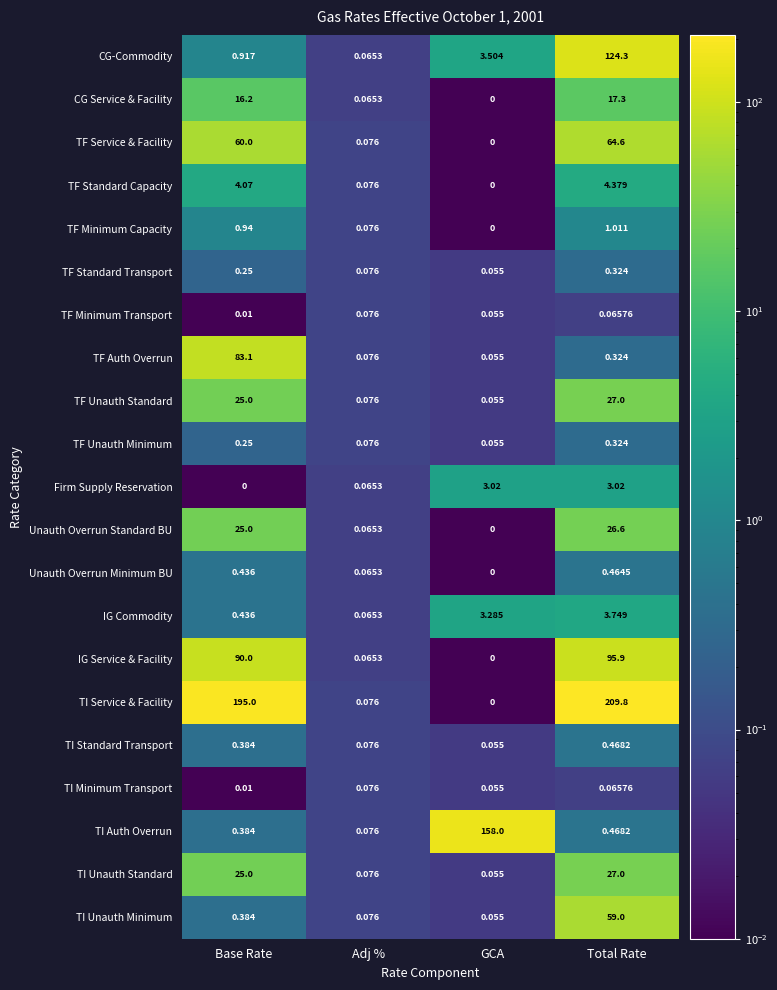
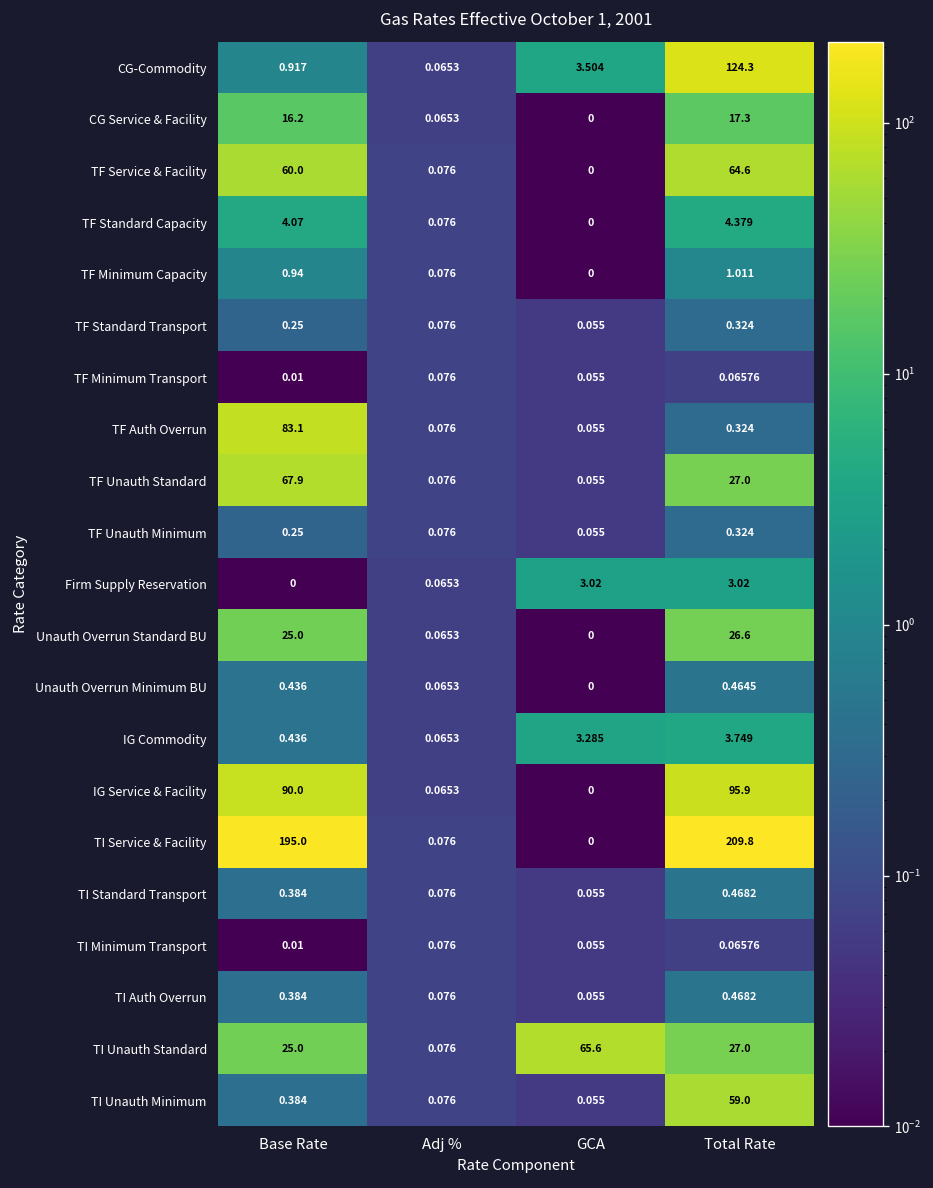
  {
    "CG-Commodity": {
      "Base Rate": 0.917,
      "Adj %": 0.0653,
      "GCA": 3.504,
      "Total Rate": 124.3
    },
    "CG Service & Facility": {
      "Base Rate": 16.2,
      "Adj %": 0.0653,
      "GCA": 0,
      "Total Rate": 17.3
    },
    "TF Service & Facility": {
      "Base Rate": 60.0,
      "Adj %": 0.076,
      "GCA": 0,
      "Total Rate": 64.6
    },
    "TF Standard Capacity": {
      "Base Rate": 4.07,
      "Adj %": 0.076,
      "GCA": 0,
      "Total Rate": 4.379
    },
    "TF Minimum Capacity": {
      "Base Rate": 0.94,
      "Adj %": 0.076,
      "GCA": 0,
      "Total Rate": 1.011
    },
    "TF Standard Transport": {
      "Base Rate": 0.25,
      "Adj %": 0.076,
      "GCA": 0.055,
      "Total Rate": 0.324
    },
    "TF Minimum Transport": {
      "Base Rate": 0.01,
      "Adj %": 0.076,
      "GCA": 0.055,
      "Total Rate": 0.06576
    },
    "TF Auth Overrun": {
      "Base Rate": 83.1,
      "Adj %": 0.076,
      "GCA": 0.055,
      "Total Rate": 0.324
    },
    "TF Unauth Standard": {
-     "Base Rate": 25.0,
+     "Base Rate": 67.9,
      "Adj %": 0.076,
      "GCA": 0.055,
      "Total Rate": 27.0
    },
    "TF Unauth Minimum": {
      "Base Rate": 0.25,
      "Adj %": 0.076,
      "GCA": 0.055,
      "Total Rate": 0.324
    },
    "Firm Supply Reservation": {
      "Base Rate": 0,
      "Adj %": 0.0653,
      "GCA": 3.02,
      "Total Rate": 3.02
    },
    "Unauth Overrun Standard BU": {
      "Base Rate": 25.0,
      "Adj %": 0.0653,
      "GCA": 0,
      "Total Rate": 26.6
    },
    "Unauth Overrun Minimum BU": {
      "Base Rate": 0.436,
      "Adj %": 0.0653,
      "GCA": 0,
      "Total Rate": 0.4645
    },
    "IG Commodity": {
      "Base Rate": 0.436,
      "Adj %": 0.0653,
      "GCA": 3.285,
      "Total Rate": 3.749
    },
    "IG Service & Facility": {
      "Base Rate": 90.0,
      "Adj %": 0.0653,
      "GCA": 0,
      "Total Rate": 95.9
    },
    "TI Service & Facility": {
      "Base Rate": 195.0,
      "Adj %": 0.076,
      "GCA": 0,
      "Total Rate": 209.8
    },
    "TI Standard Transport": {
      "Base Rate": 0.384,
      "Adj %": 0.076,
      "GCA": 0.055,
      "Total Rate": 0.4682
    },
    "TI Minimum Transport": {
      "Base Rate": 0.01,
      "Adj %": 0.076,
      "GCA": 0.055,
      "Total Rate": 0.06576
    },
    "TI Auth Overrun": {
      "Base Rate": 0.384,
      "Adj %": 0.076,
-     "GCA": 158.0,
+     "GCA": 0.055,
      "Total Rate": 0.4682
    },
    "TI Unauth Standard": {
      "Base Rate": 25.0,
      "Adj %": 0.076,
-     "GCA": 0.055,
+     "GCA": 65.6,
      "Total Rate": 27.0
    },
    "TI Unauth Minimum": {
      "Base Rate": 0.384,
      "Adj %": 0.076,
      "GCA": 0.055,
      "Total Rate": 59.0
    }
  }
